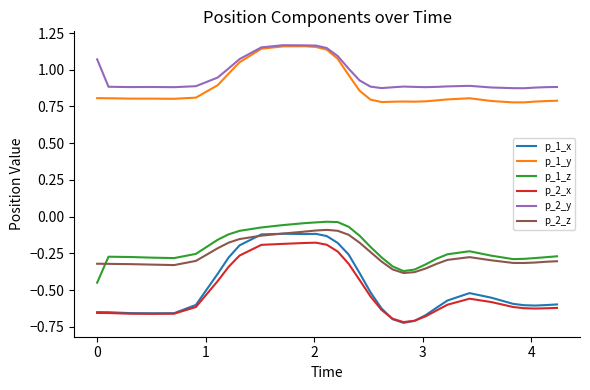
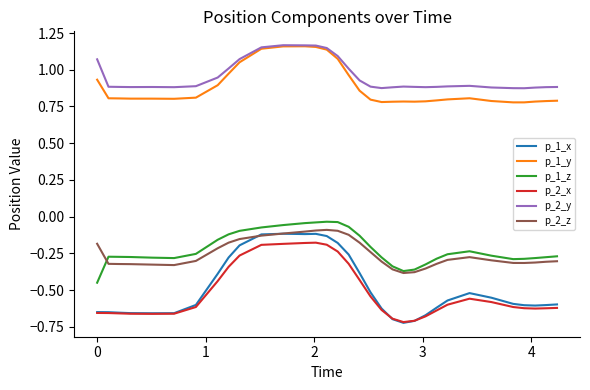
  {
    "p_1_y": {
-     "0": 0.81
+     "0": 0.93
    },
    "p_1_z": {
      "0": -0.45
    },
    "p_2_y": {
      "0": 1.07
    },
    "p_2_z": {
-     "0": -0.32
+     "0": -0.18
    }
  }
